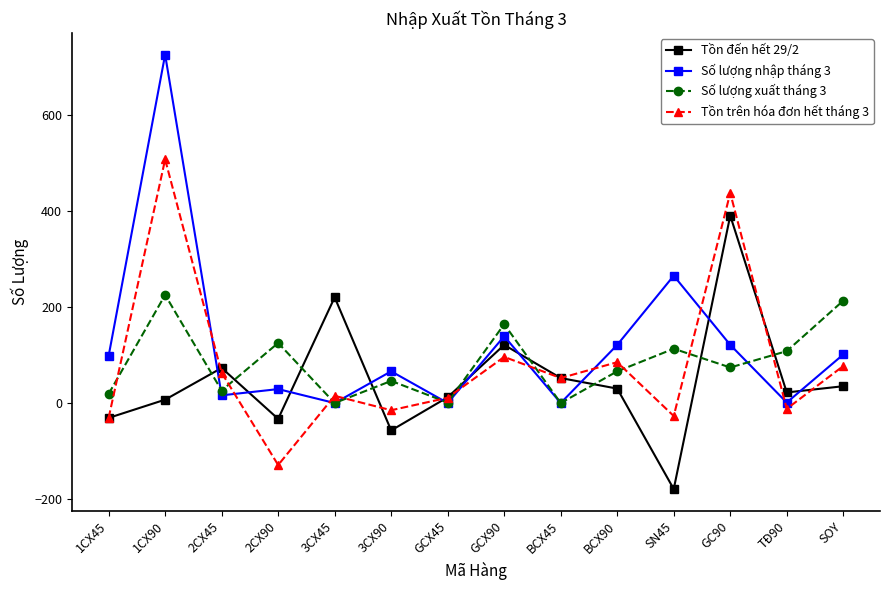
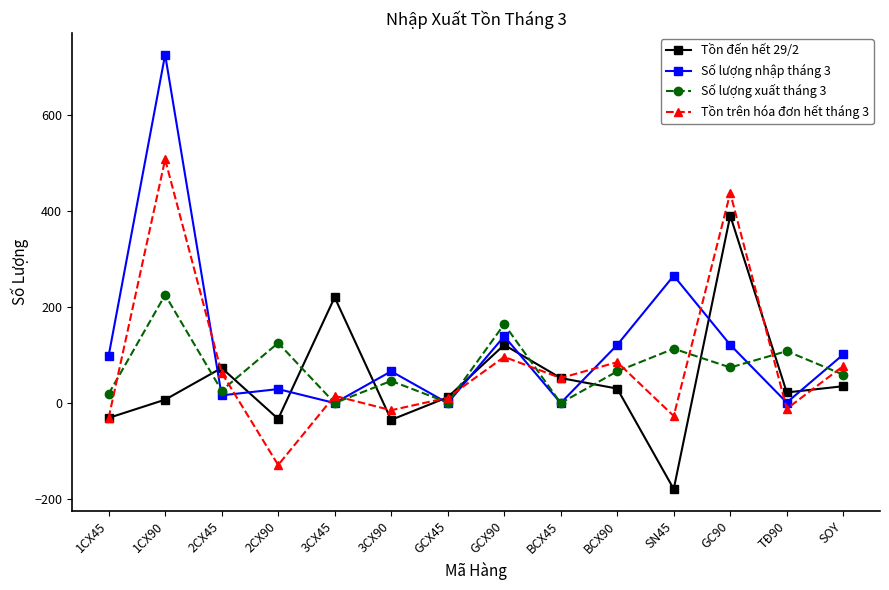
  {
    "Tồn đến hết 29/2": {
      "1CX90": 10,
      "2CX45": 70,
      "2CX90": -30,
      "3CX45": 220,
-     "3CX90": -60,
+     "3CX90": -40,
      "GCX90": 120,
      "BCX90": 30,
      "SN45": -180,
      "GC90": 390,
      "TĐ90": 20,
      "SOY": 40
    },
    "Số lượng nhập tháng 3": {
      "1CX45": 100,
      "1CX90": 730,
      "2CX45": 20,
      "2CX90": 30,
      "3CX90": 70,
      "GCX90": 140,
      "BCX90": 120,
      "SN45": 270,
      "GC90": 120,
      "TĐ90": 0,
      "SOY": 100
    },
    "Số lượng xuất tháng 3": {
      "1CX45": 20,
      "1CX90": 230,
      "2CX45": 30,
      "2CX90": 130,
      "3CX90": 50,
      "GCX90": 160,
      "BCX90": 70,
      "SN45": 110,
      "GC90": 70,
      "TĐ90": 110,
-     "SOY": 210
+     "SOY": 60
    },
    "Tồn trên hóa đơn hết tháng 3": {
      "1CX90": 510,
      "2CX45": 60,
      "2CX90": -130,
      "3CX45": 20,
      "3CX90": -20,
      "GCX90": 100,
      "BCX90": 90,
      "SN45": -30,
      "GC90": 440,
      "TĐ90": -10,
      "SOY": 80
    }
  }
